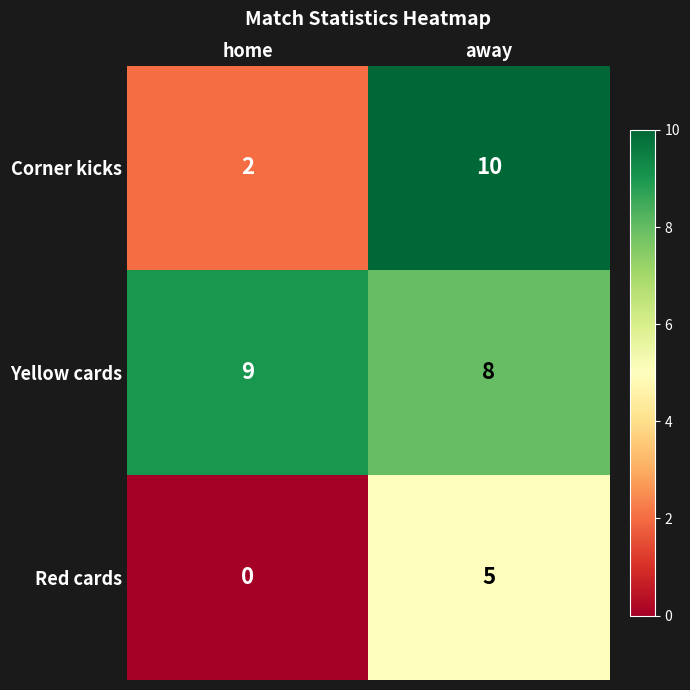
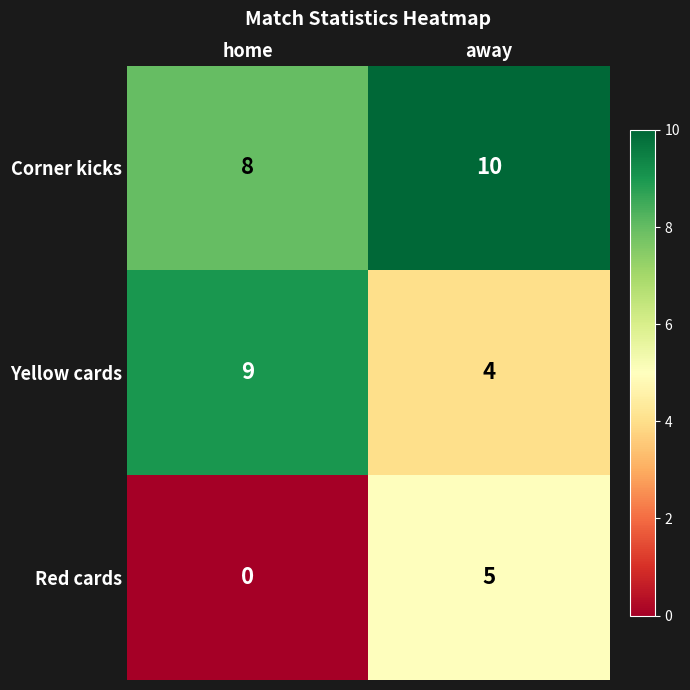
  {
    "Corner kicks": {
-     "home": 2,
+     "home": 8,
      "away": 10
    },
    "Yellow cards": {
      "home": 9,
-     "away": 8
+     "away": 4
    },
    "Red cards": {
      "home": 0,
      "away": 5
    }
  }
